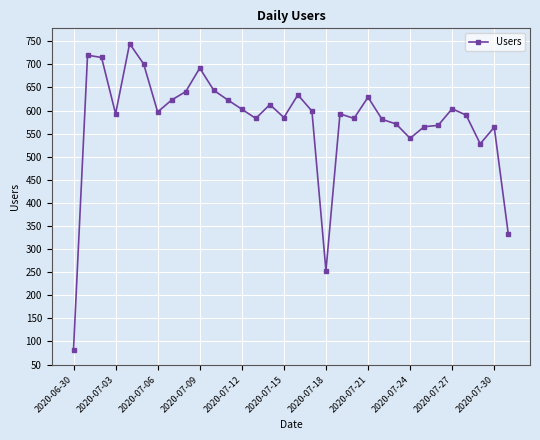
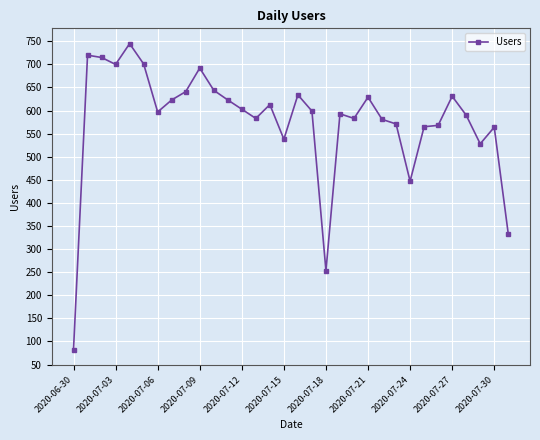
  {
    "2020-06-30": 80,
-   "2020-07-03": 590,
+   "2020-07-03": 700,
    "2020-07-06": 600,
    "2020-07-09": 690,
    "2020-07-12": 600,
-   "2020-07-15": 590,
+   "2020-07-15": 540,
    "2020-07-18": 250,
    "2020-07-21": 630,
-   "2020-07-24": 540,
-   "2020-07-27": 600,
+   "2020-07-24": 450,
+   "2020-07-27": 630,
    "2020-07-30": 560
  }
